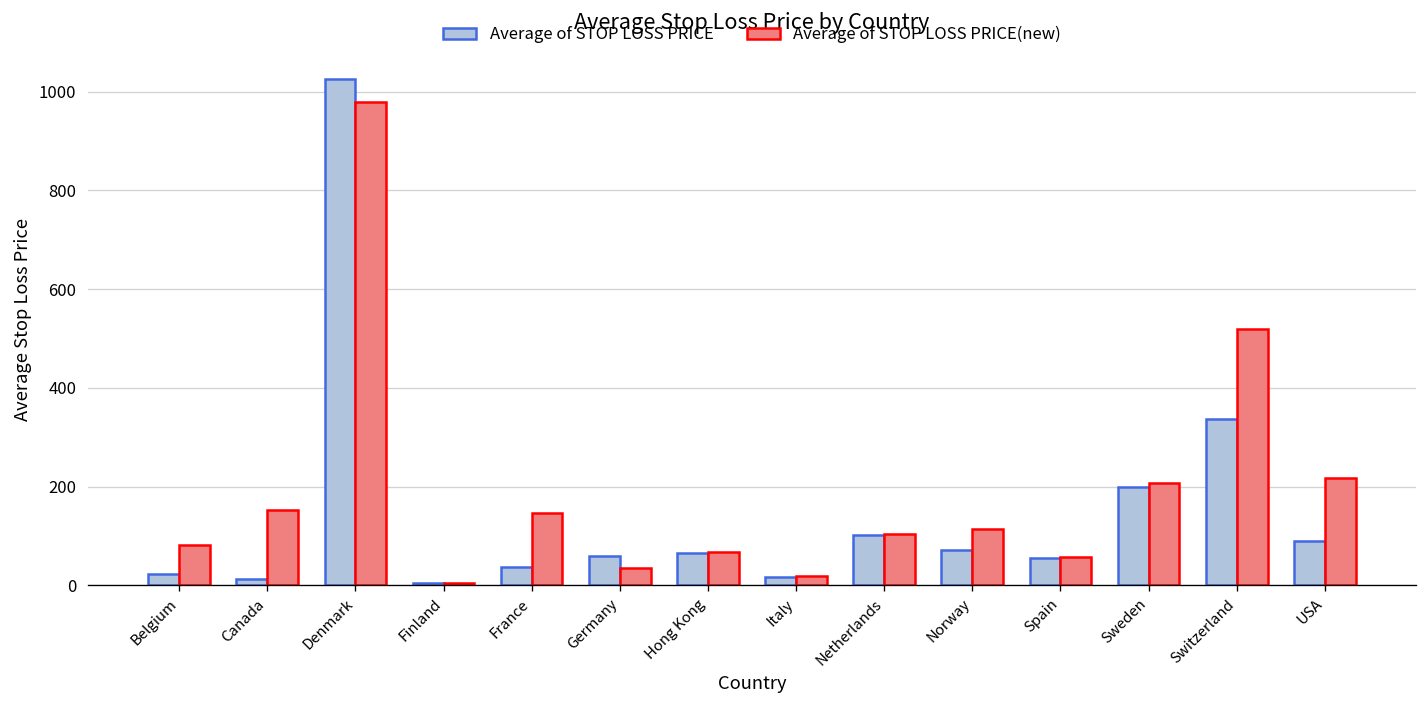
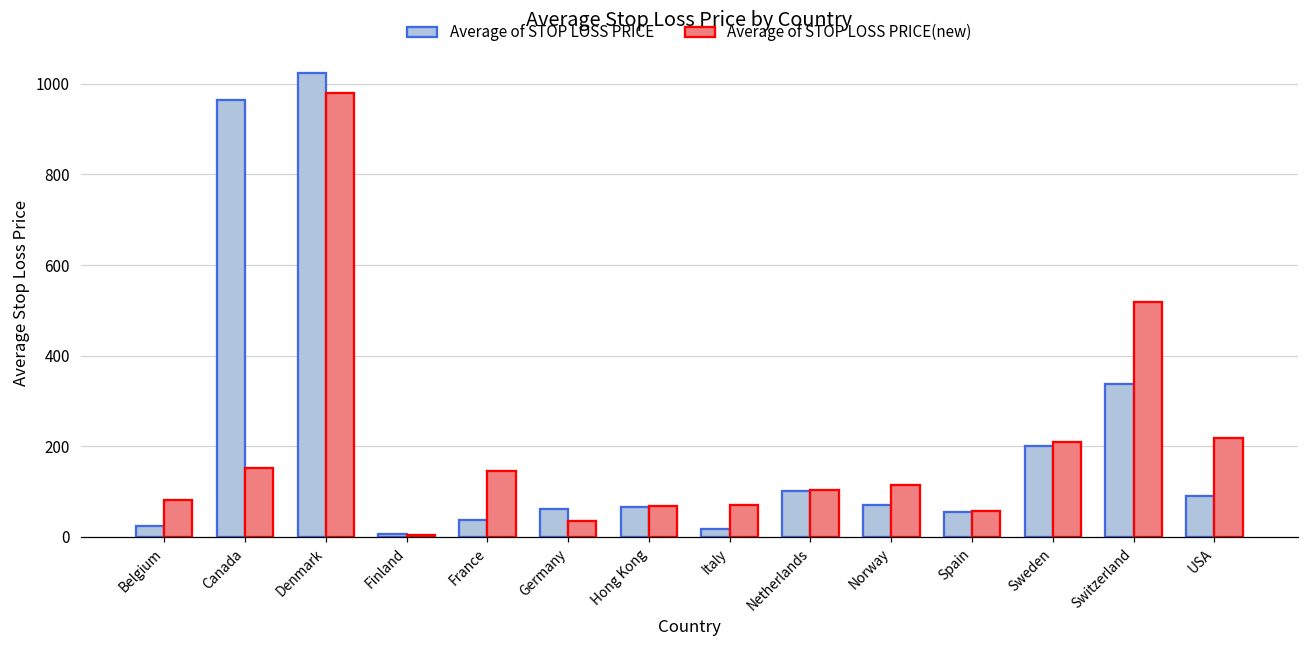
  {
    "Average of STOP LOSS PRICE": {
      "Belgium": 20,
-     "Canada": 10,
+     "Canada": 970,
      "Denmark": 1030,
      "France": 40,
      "Germany": 60,
      "Hong Kong": 70,
      "Italy": 20,
      "Netherlands": 100,
      "Norway": 70,
      "Spain": 60,
      "Sweden": 200,
      "Switzerland": 340,
      "USA": 90
    },
    "Average of STOP LOSS PRICE(new)": {
      "Belgium": 80,
      "Canada": 150,
      "Denmark": 980,
      "France": 150,
      "Germany": 40,
      "Hong Kong": 70,
-     "Italy": 20,
+     "Italy": 70,
      "Netherlands": 100,
      "Norway": 110,
      "Spain": 60,
      "Sweden": 210,
      "Switzerland": 520,
      "USA": 220
    }
  }
